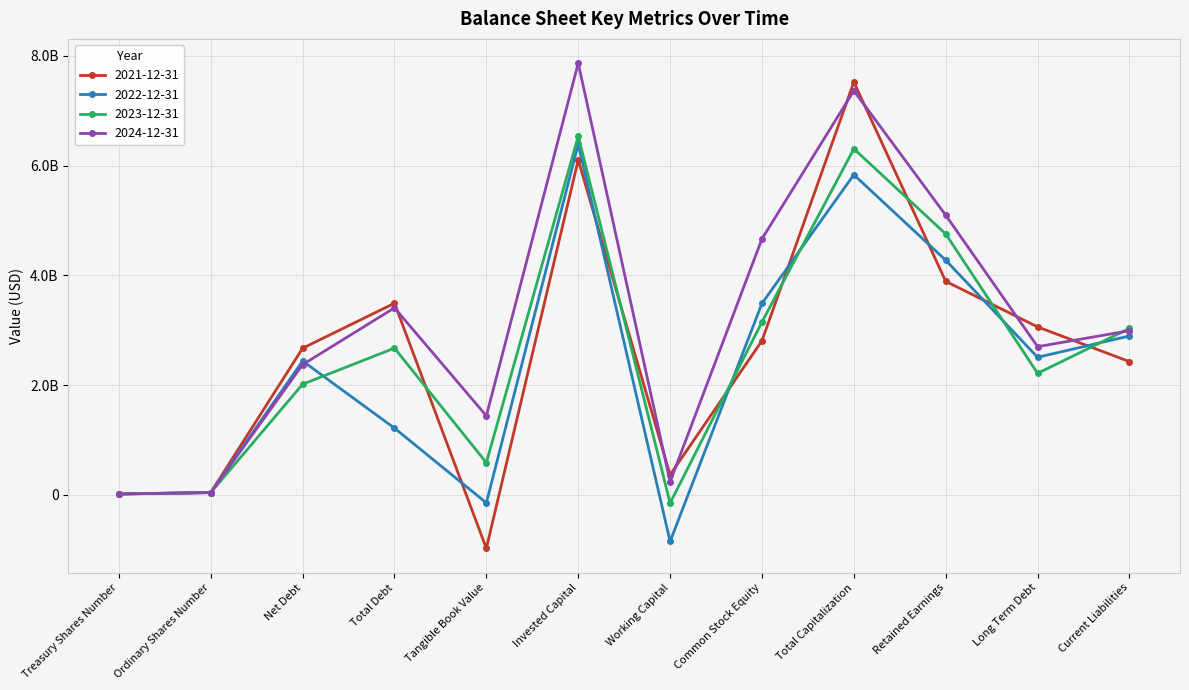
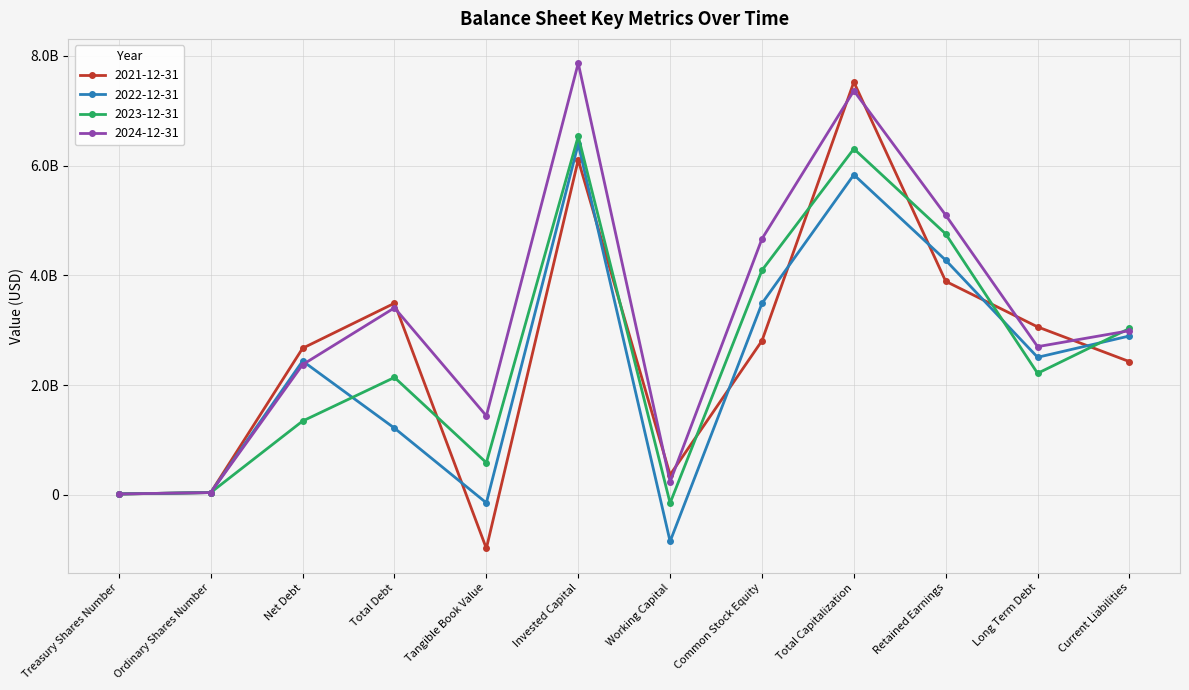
  {
    "2021-12-31": {
      "Net Debt": 2700000000,
      "Total Debt": 3500000000,
      "Tangible Book Value": -1000000000,
      "Invested Capital": 6100000000,
      "Working Capital": 400000000,
      "Common Stock Equity": 2800000000,
      "Total Capitalization": 7500000000,
      "Retained Earnings": 3900000000,
      "Long Term Debt": 3100000000,
      "Current Liabilities": 2400000000
    },
    "2022-12-31": {
      "Net Debt": 2400000000,
      "Total Debt": 1200000000,
      "Tangible Book Value": -100000000,
      "Invested Capital": 6400000000,
      "Working Capital": -900000000,
      "Common Stock Equity": 3500000000,
      "Total Capitalization": 5800000000,
      "Retained Earnings": 4300000000,
      "Long Term Debt": 2500000000,
      "Current Liabilities": 2900000000
    },
    "2023-12-31": {
-     "Net Debt": 2000000000,
-     "Total Debt": 2700000000,
+     "Net Debt": 1300000000,
+     "Total Debt": 2100000000,
      "Tangible Book Value": 600000000,
      "Invested Capital": 6500000000,
      "Working Capital": -200000000,
-     "Common Stock Equity": 3100000000,
+     "Common Stock Equity": 4100000000,
      "Total Capitalization": 6300000000,
      "Retained Earnings": 4800000000,
      "Long Term Debt": 2200000000
    },
    "2024-12-31": {
      "Net Debt": 2400000000,
      "Total Debt": 3400000000,
      "Tangible Book Value": 1400000000,
      "Invested Capital": 7900000000,
      "Working Capital": 200000000,
      "Common Stock Equity": 4700000000,
      "Total Capitalization": 7400000000,
      "Retained Earnings": 5100000000,
      "Long Term Debt": 2700000000
    }
  }
